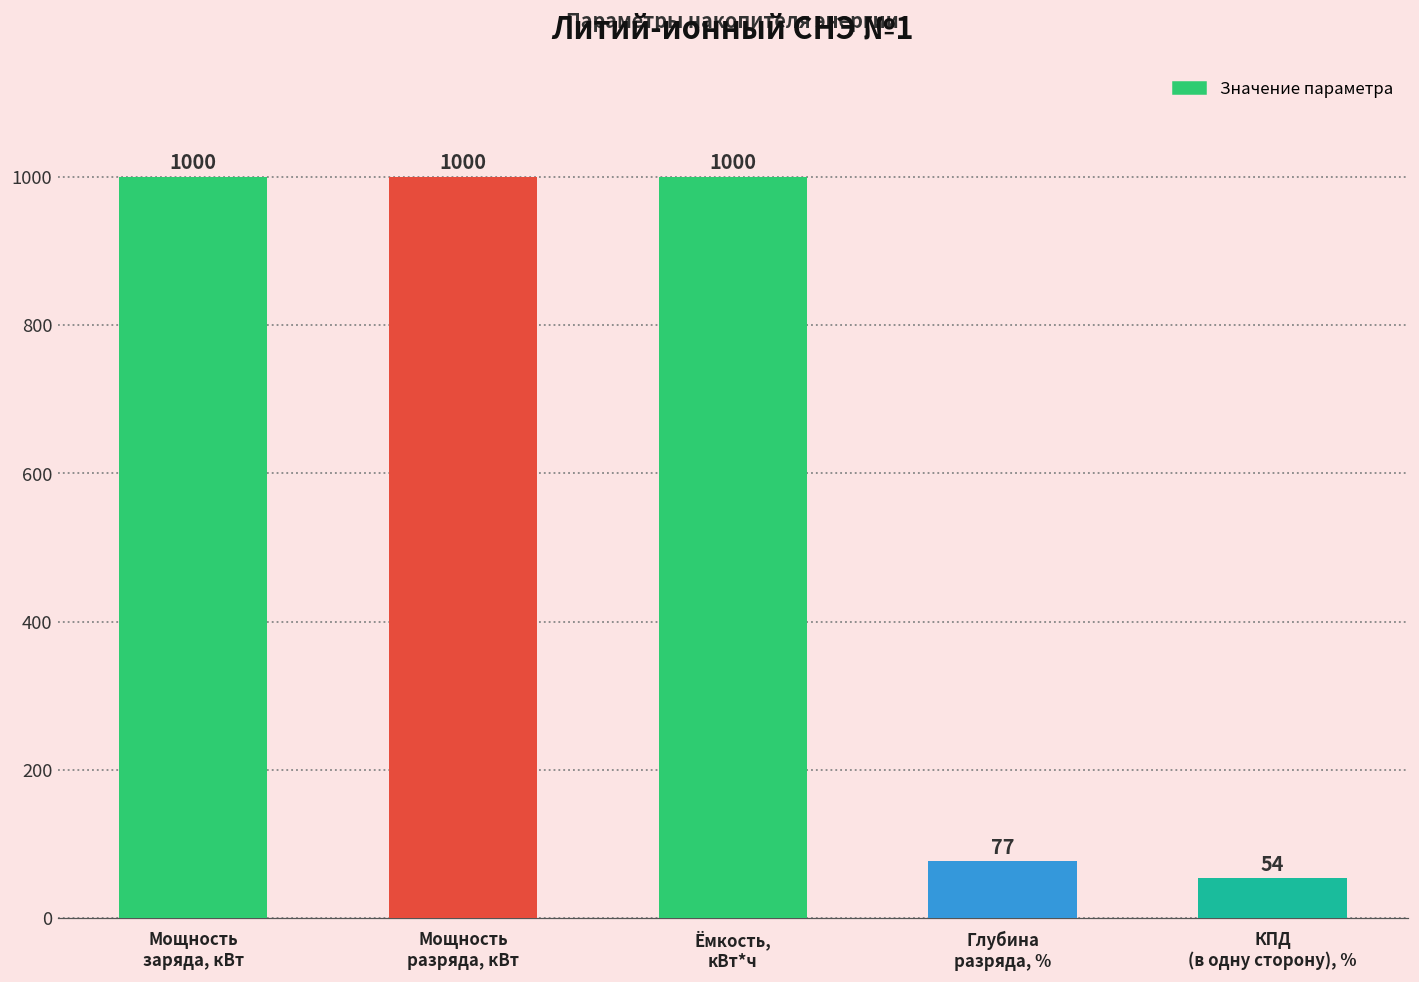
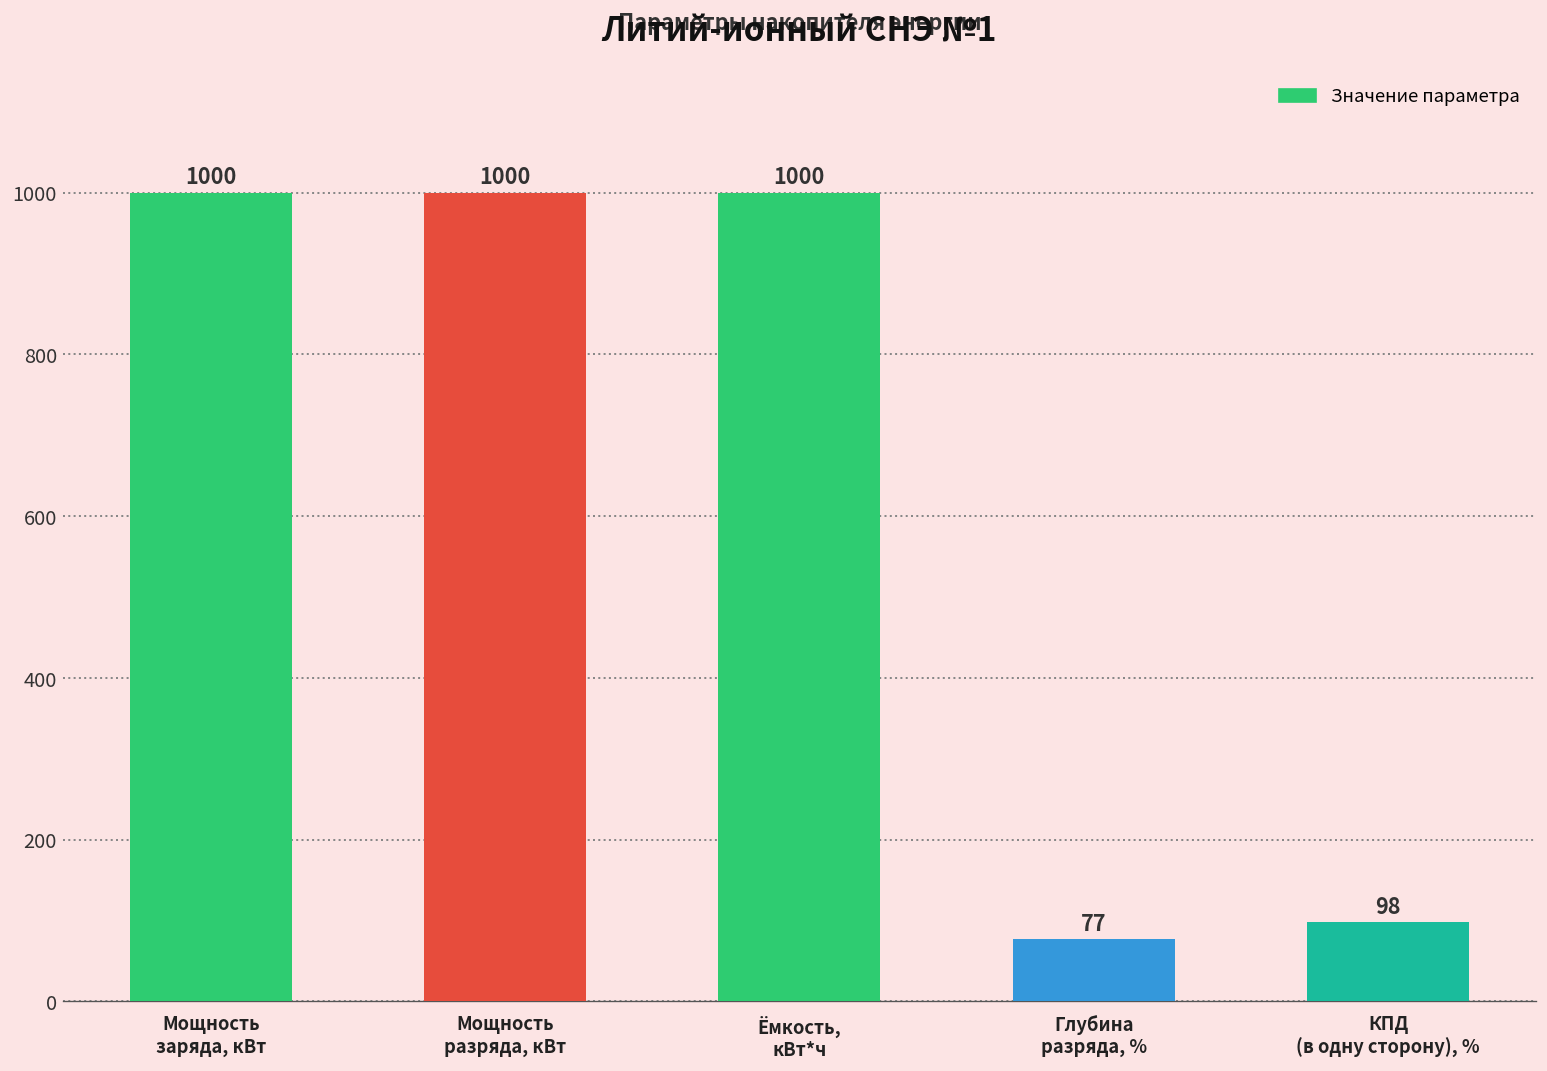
  {
    "Мощность заряда, кВт": 1000,
    "Мощность разряда, кВт": 1000,
    "Ёмкость, кВт*ч": 1000,
    "Глубина разряда, %": 77,
-   "КПД (в одну сторону), %": 54
+   "КПД (в одну сторону), %": 98
  }
